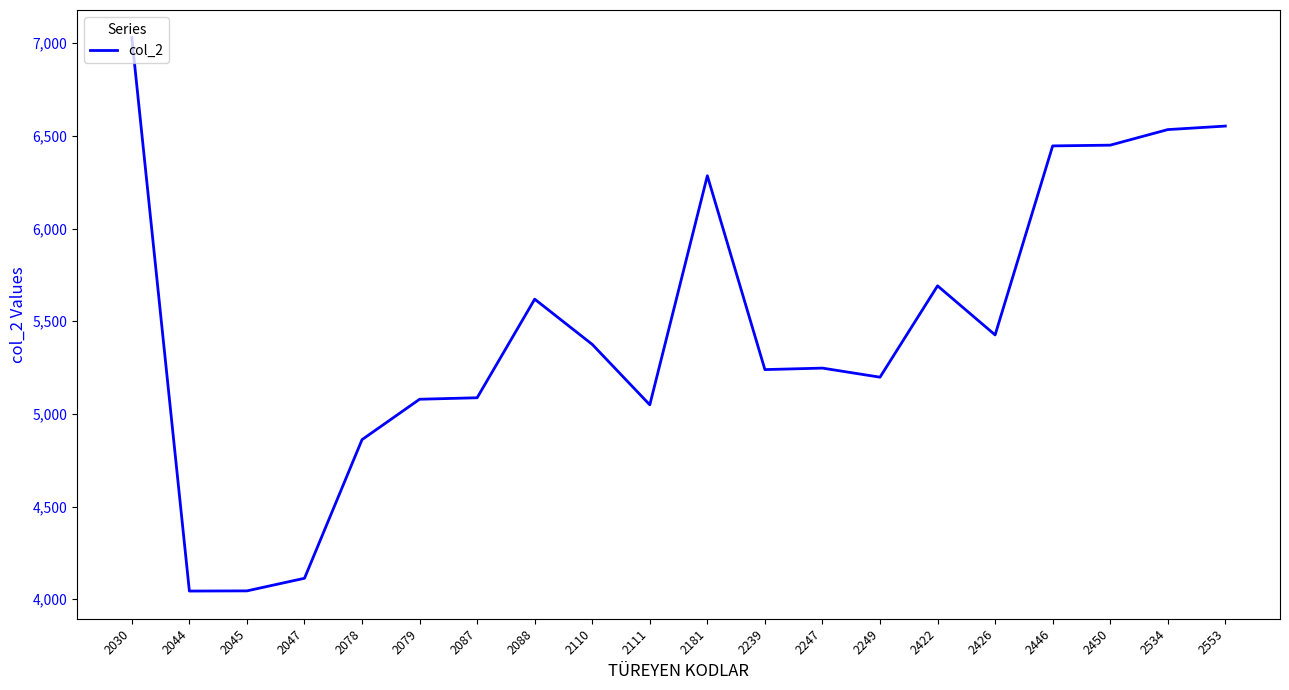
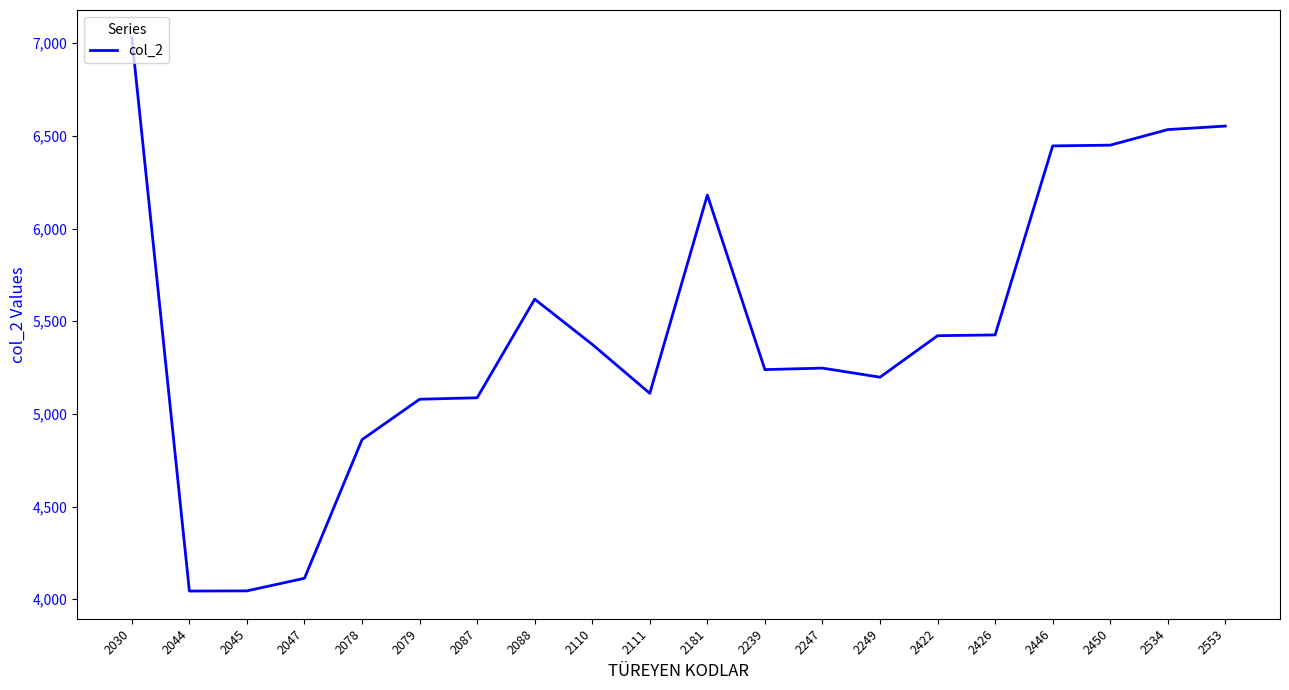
  {
    "2044": "4,040",
    "2045": "4,050",
    "2047": "4,110",
    "2078": "4,860",
    "2079": "5,080",
    "2087": "5,090",
    "2088": "5,620",
    "2110": "5,380",
-   "2111": "5,050",
-   "2181": "6,290",
+   "2111": "5,110",
+   "2181": "6,180",
    "2239": "5,240",
    "2247": "5,250",
    "2249": "5,200",
-   "2422": "5,690",
+   "2422": "5,420",
    "2426": "5,430",
    "2446": "6,450",
    "2450": "6,450",
    "2534": "6,530",
    "2553": "6,550"
  }
